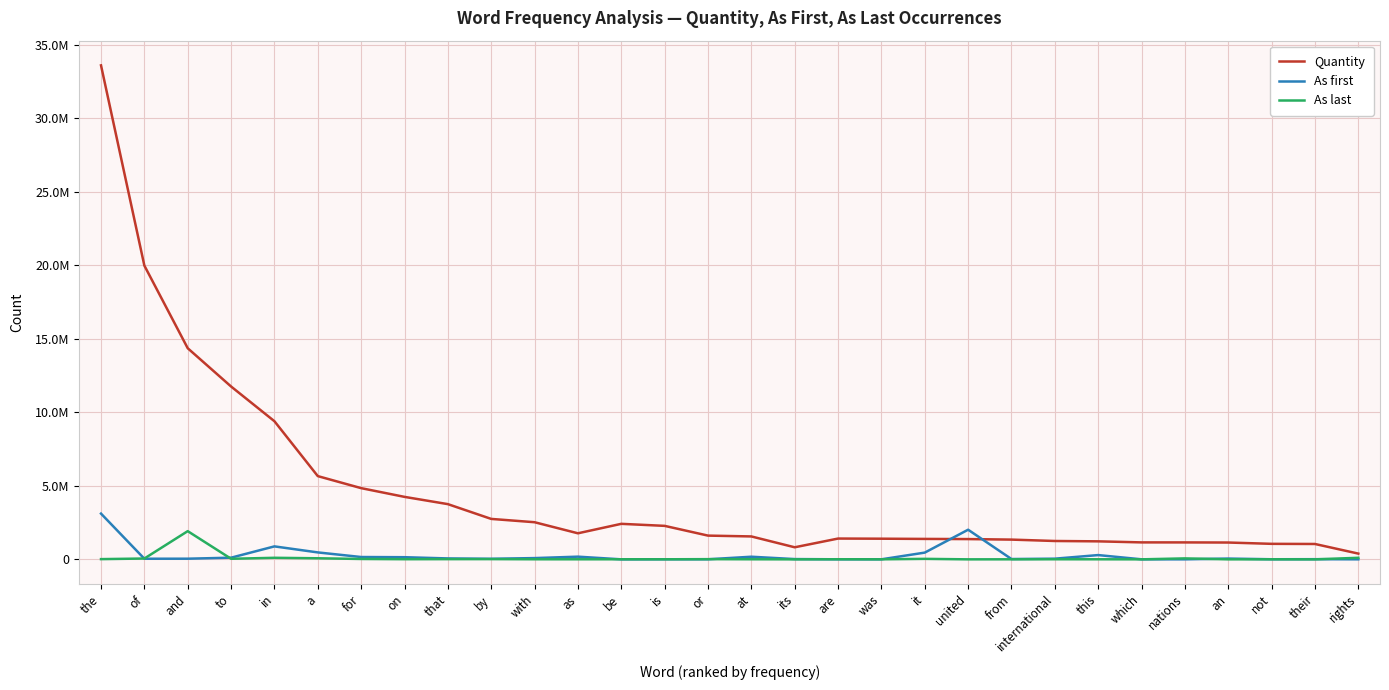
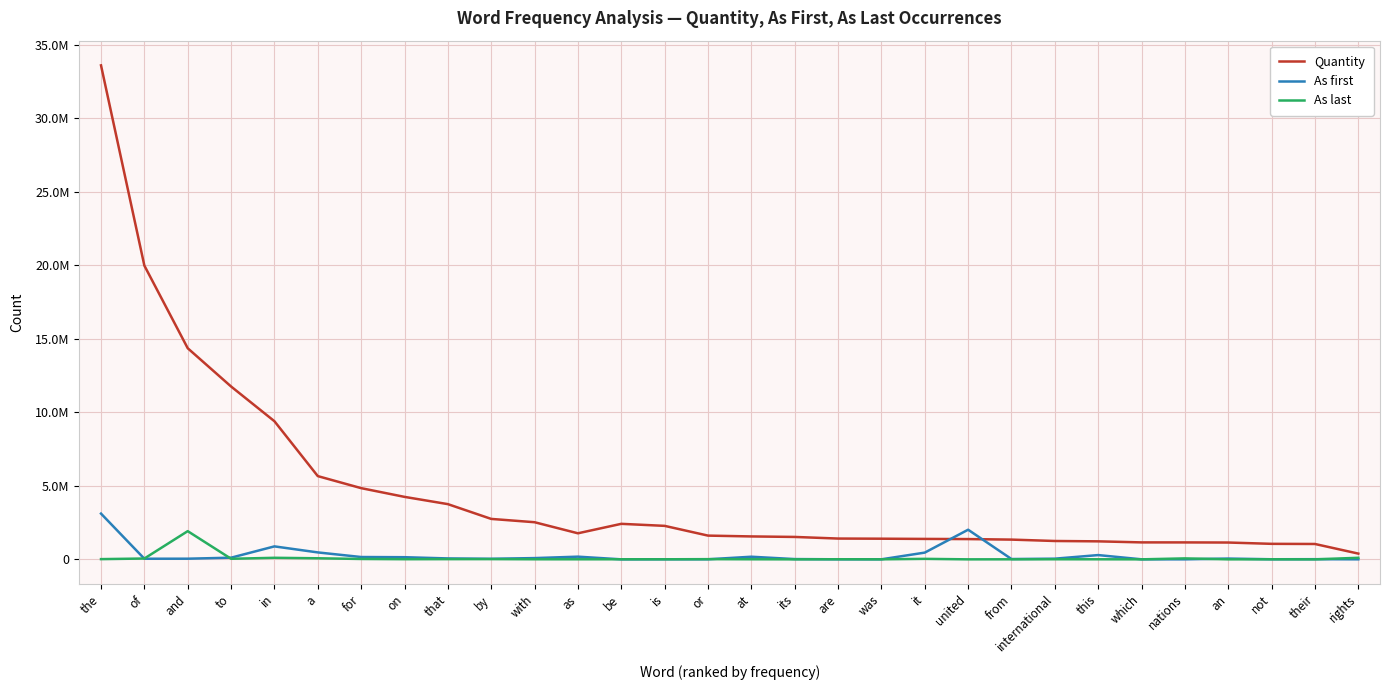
  {
    "Quantity": {
      "the": 33600000,
      "of": 20000000,
      "and": 14400000,
      "to": 11800000,
      "in": 9400000,
      "a": 5700000,
      "for": 4800000,
      "on": 4200000,
      "that": 3800000,
      "by": 2700000,
      "with": 2500000,
      "as": 1800000,
      "be": 2400000,
      "is": 2300000,
      "or": 1600000,
      "at": 1600000,
-     "its": 800000,
+     "its": 1500000,
      "are": 1400000,
      "was": 1400000,
      "it": 1400000,
      "united": 1400000,
      "from": 1300000,
      "international": 1200000,
      "this": 1200000,
      "which": 1200000,
      "nations": 1200000,
      "an": 1100000,
      "not": 1100000,
      "their": 1000000,
      "rights": 400000
    },
    "As first": {
      "the": 3100000,
      "and": 0,
      "in": 900000,
      "a": 500000,
      "as": 200000,
      "at": 200000,
      "it": 500000,
      "united": 2000000,
      "this": 300000
    },
    "As last": {
      "the": 0,
      "and": 1900000,
      "in": 100000,
      "a": 100000,
      "as": 0,
      "at": 0,
      "it": 0,
      "united": 0,
      "this": 0
    }
  }
